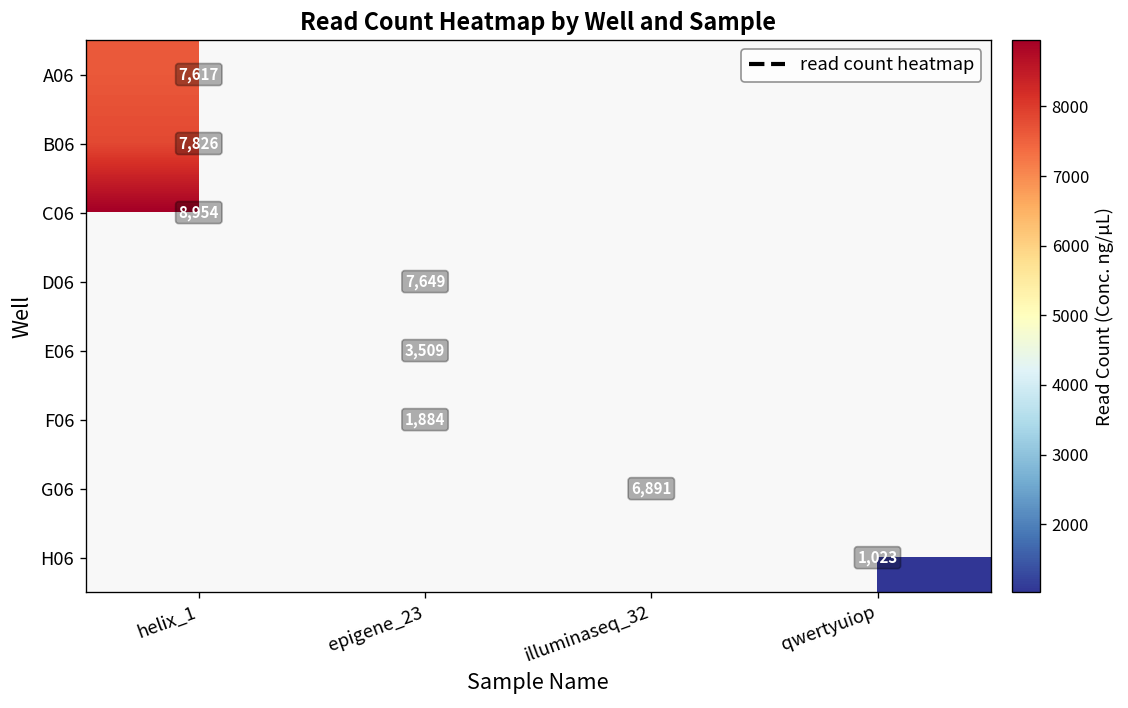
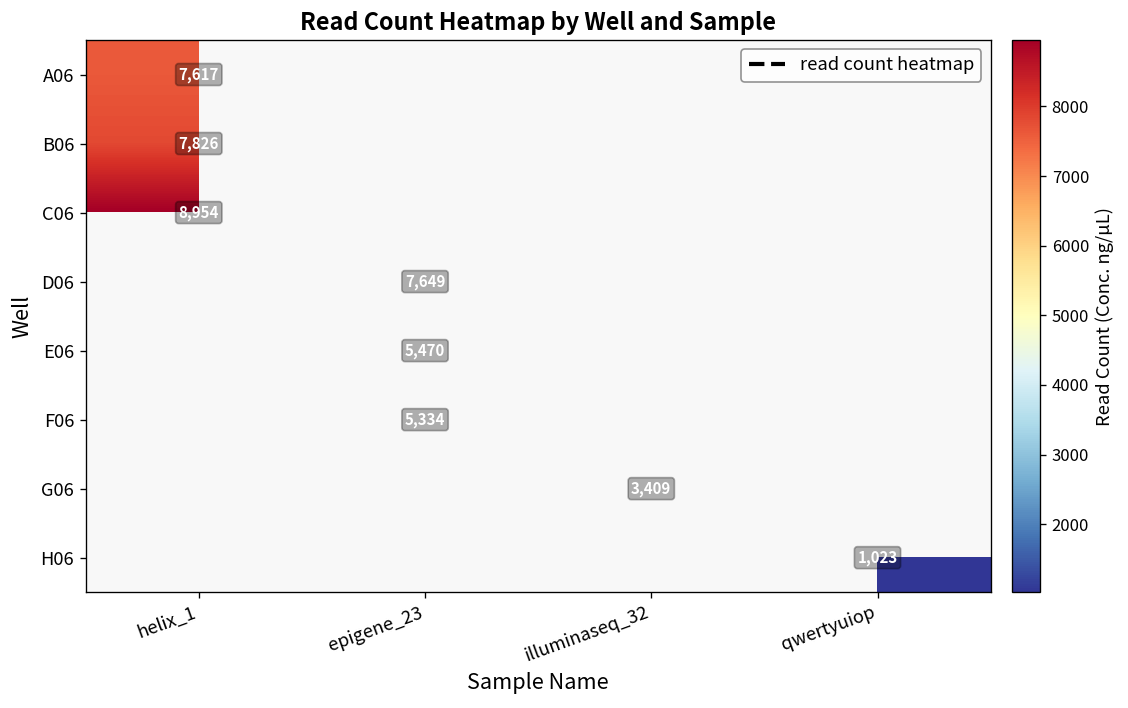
  {
    "E06": {
-     "epigene_23": "3,509"
+     "epigene_23": "5,470"
    },
    "F06": {
-     "epigene_23": "1,884"
+     "epigene_23": "5,334"
    },
    "G06": {
-     "illuminaseq_32": "6,891"
+     "illuminaseq_32": "3,409"
    }
  }
